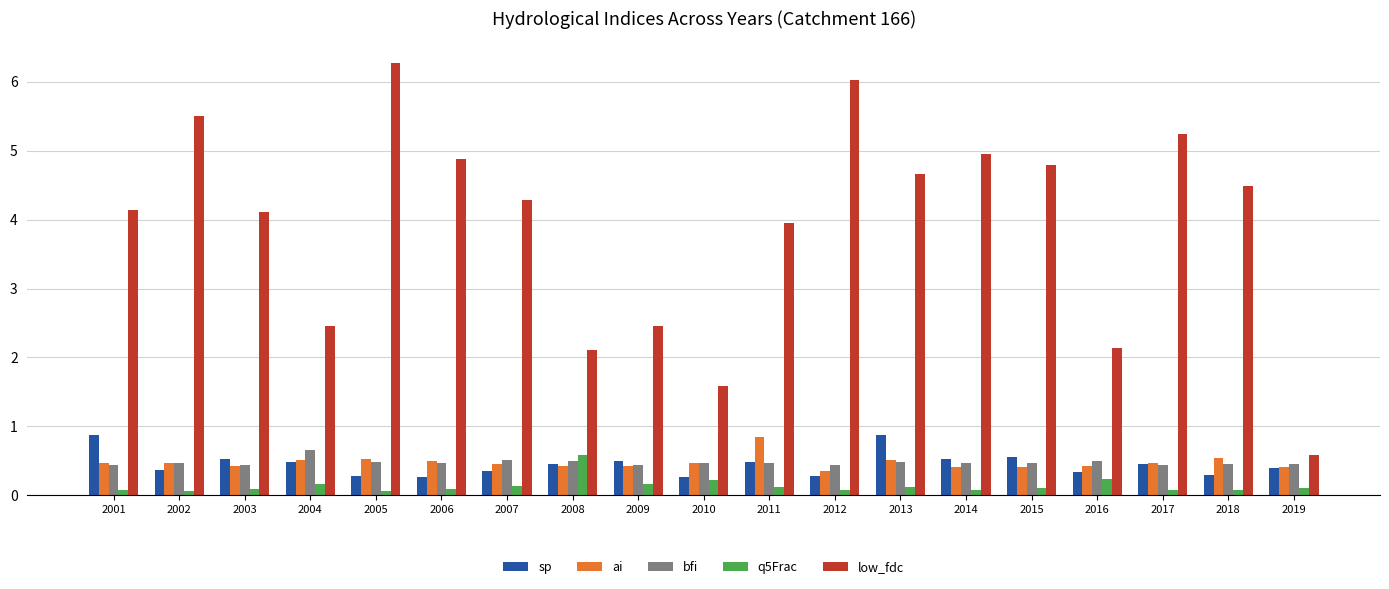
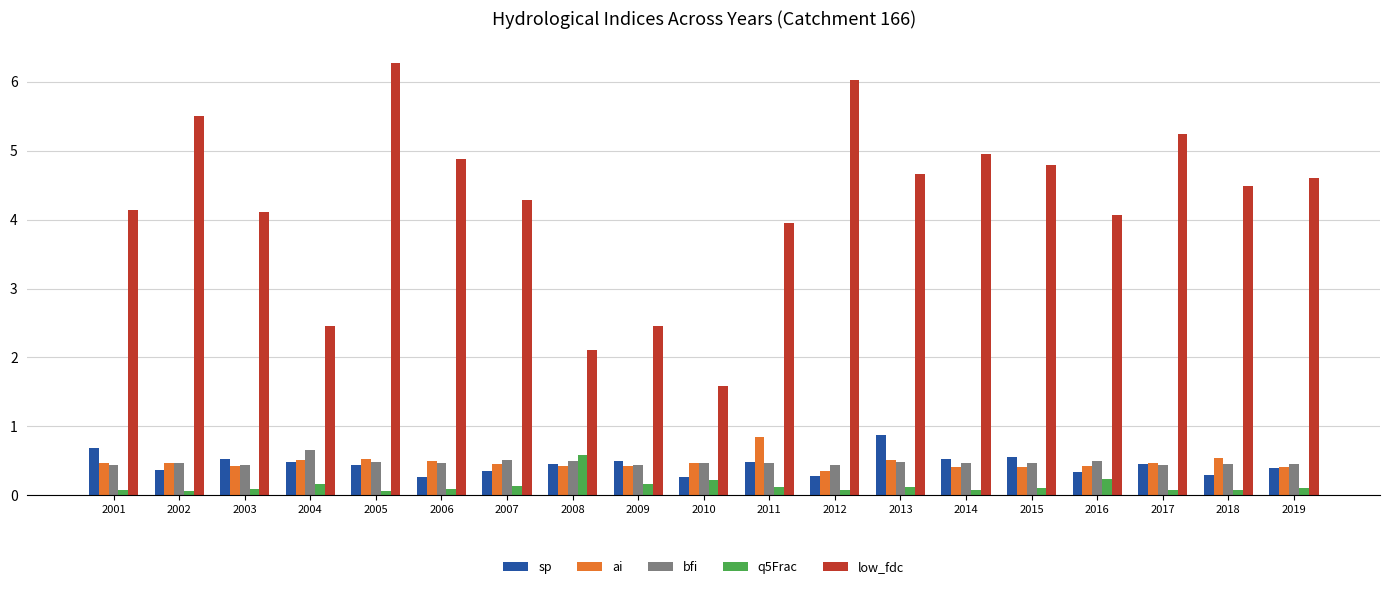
  {
    "sp": {
-     "2001": 0.9,
+     "2001": 0.7,
      "2002": 0.4,
      "2003": 0.5,
      "2004": 0.5,
-     "2005": 0.3,
+     "2005": 0.4,
      "2006": 0.3,
      "2007": 0.3,
      "2008": 0.4,
      "2009": 0.5,
      "2010": 0.3,
      "2011": 0.5,
      "2012": 0.3,
      "2013": 0.9,
      "2014": 0.5,
      "2015": 0.6,
      "2016": 0.3,
      "2017": 0.4,
      "2018": 0.3,
      "2019": 0.4
    },
    "ai": {
      "2001": 0.5,
      "2002": 0.5,
      "2003": 0.4,
      "2004": 0.5,
      "2005": 0.5,
      "2006": 0.5,
      "2007": 0.5,
      "2008": 0.4,
      "2009": 0.4,
      "2010": 0.5,
      "2011": 0.8,
      "2012": 0.4,
      "2013": 0.5,
      "2014": 0.4,
      "2015": 0.4,
      "2016": 0.4,
      "2017": 0.5,
      "2018": 0.5,
      "2019": 0.4
    },
    "bfi": {
      "2001": 0.4,
      "2002": 0.5,
      "2003": 0.4,
      "2004": 0.7,
      "2005": 0.5,
      "2006": 0.5,
      "2007": 0.5,
      "2008": 0.5,
      "2009": 0.4,
      "2010": 0.5,
      "2011": 0.5,
      "2012": 0.4,
      "2013": 0.5,
      "2014": 0.5,
      "2015": 0.5,
      "2016": 0.5,
      "2017": 0.4,
      "2018": 0.4,
      "2019": 0.5
    },
    "q5Frac": {
      "2001": 0.1,
      "2002": 0.1,
      "2003": 0.1,
      "2004": 0.2,
      "2005": 0.1,
      "2006": 0.1,
      "2007": 0.1,
      "2008": 0.6,
      "2009": 0.2,
      "2010": 0.2,
      "2011": 0.1,
      "2012": 0.1,
      "2013": 0.1,
      "2014": 0.1,
      "2015": 0.1,
      "2016": 0.2,
      "2017": 0.1,
      "2018": 0.1,
      "2019": 0.1
    },
    "low_fdc": {
      "2001": 4.1,
      "2002": 5.5,
      "2003": 4.1,
      "2004": 2.5,
      "2005": 6.3,
      "2006": 4.9,
      "2007": 4.3,
      "2008": 2.1,
      "2009": 2.5,
      "2010": 1.6,
      "2011": 4.0,
      "2012": 6.0,
      "2013": 4.7,
      "2014": 5.0,
      "2015": 4.8,
-     "2016": 2.1,
+     "2016": 4.1,
      "2017": 5.2,
      "2018": 4.5,
-     "2019": 0.6
+     "2019": 4.6
    }
  }
